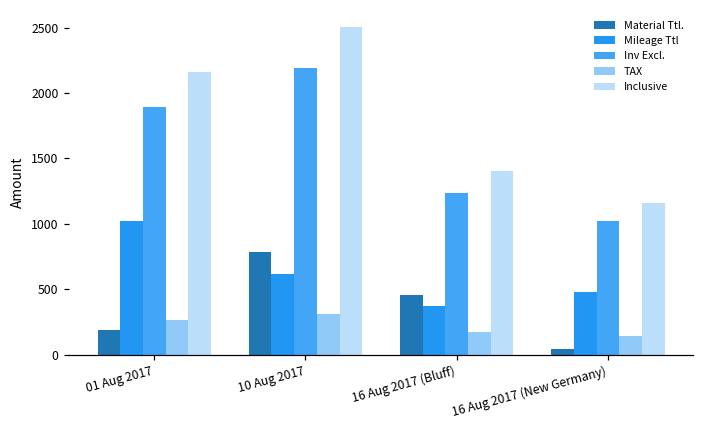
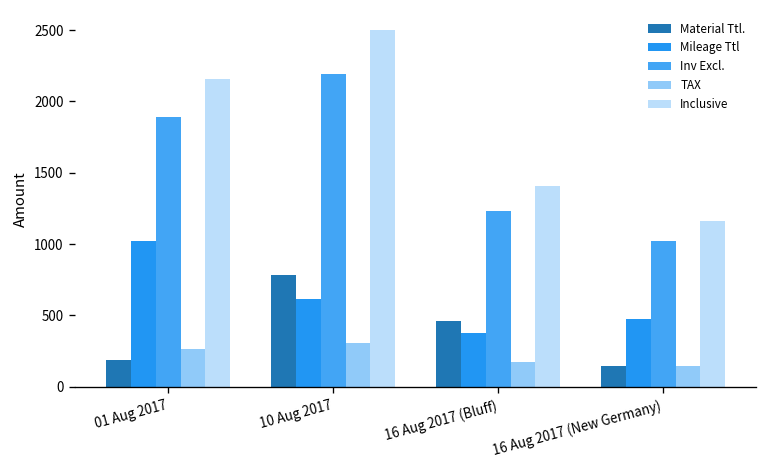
  {
    "Material Ttl.": {
      "01 Aug 2017": 190,
      "10 Aug 2017": 780,
      "16 Aug 2017 (Bluff)": 460,
-     "16 Aug 2017 (New Germany)": 40
+     "16 Aug 2017 (New Germany)": 140
    }
  }
